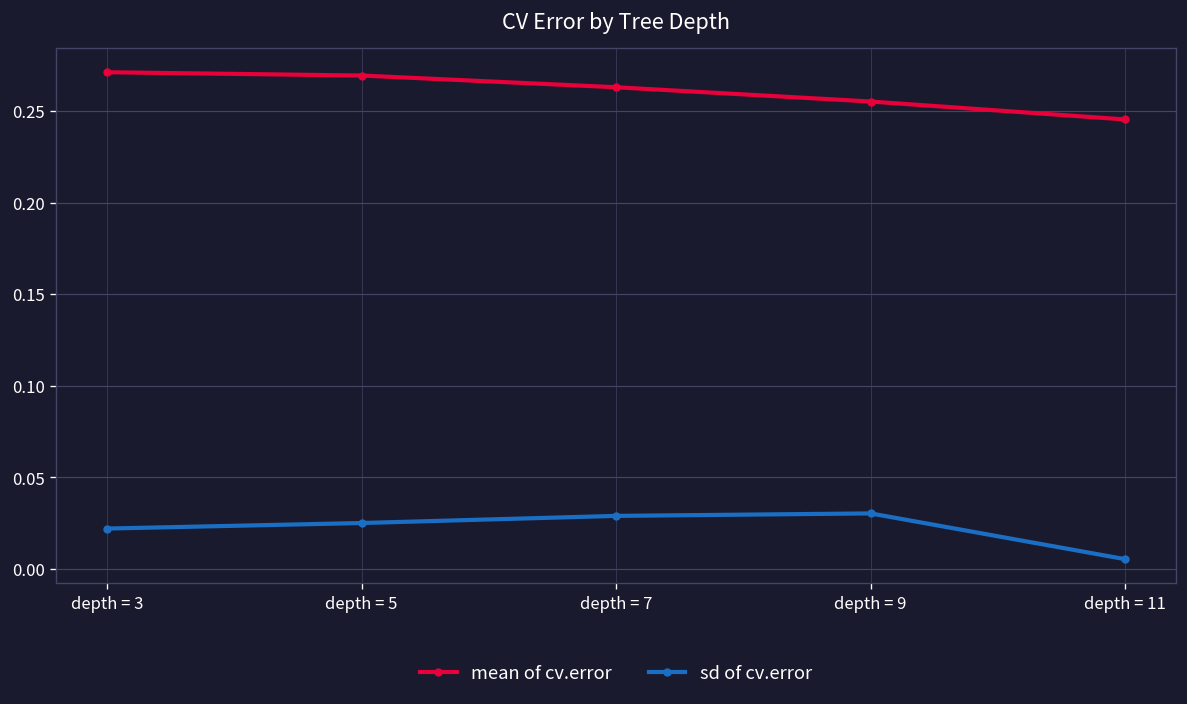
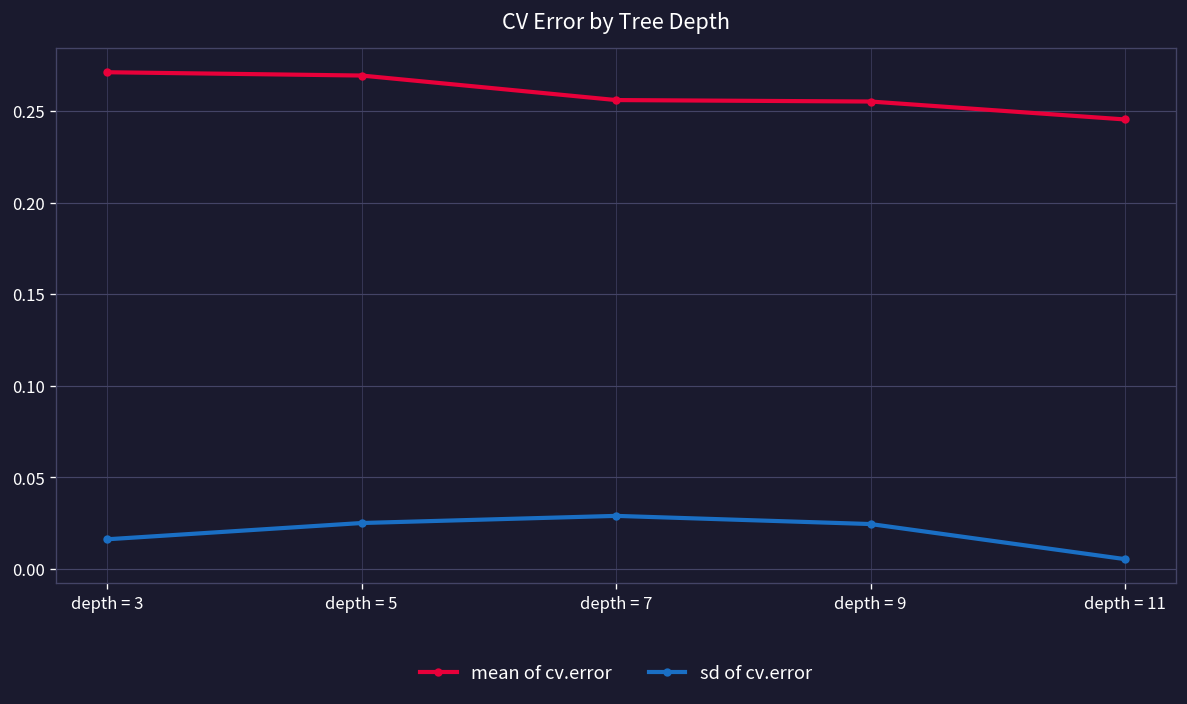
  {
    "mean of cv.error": {
      "depth = 3": 0.271,
      "depth = 5": 0.269,
-     "depth = 7": 0.263,
+     "depth = 7": 0.256,
      "depth = 9": 0.255,
      "depth = 11": 0.245
    },
    "sd of cv.error": {
-     "depth = 3": 0.022,
+     "depth = 3": 0.016,
      "depth = 5": 0.025,
      "depth = 7": 0.029,
-     "depth = 9": 0.030,
+     "depth = 9": 0.024,
      "depth = 11": 0.005
    }
  }
